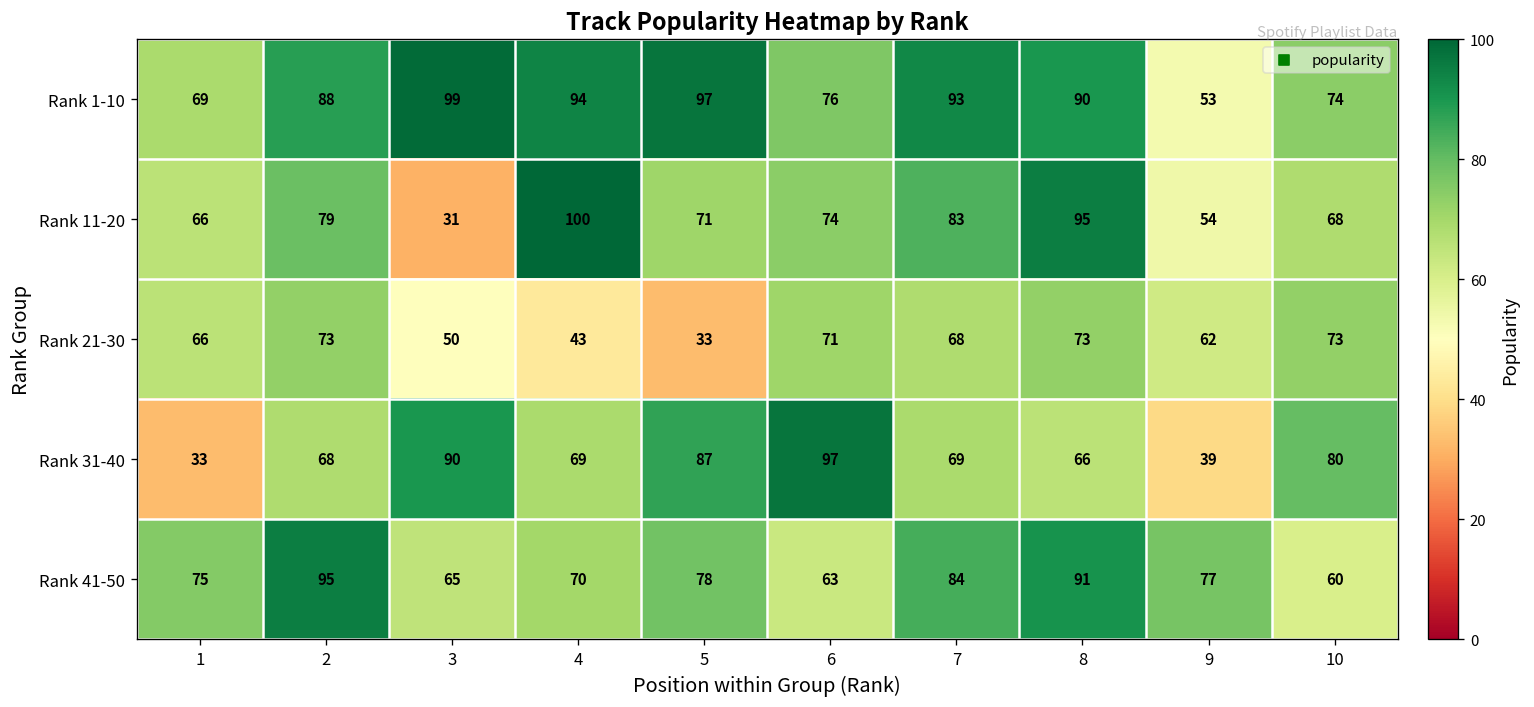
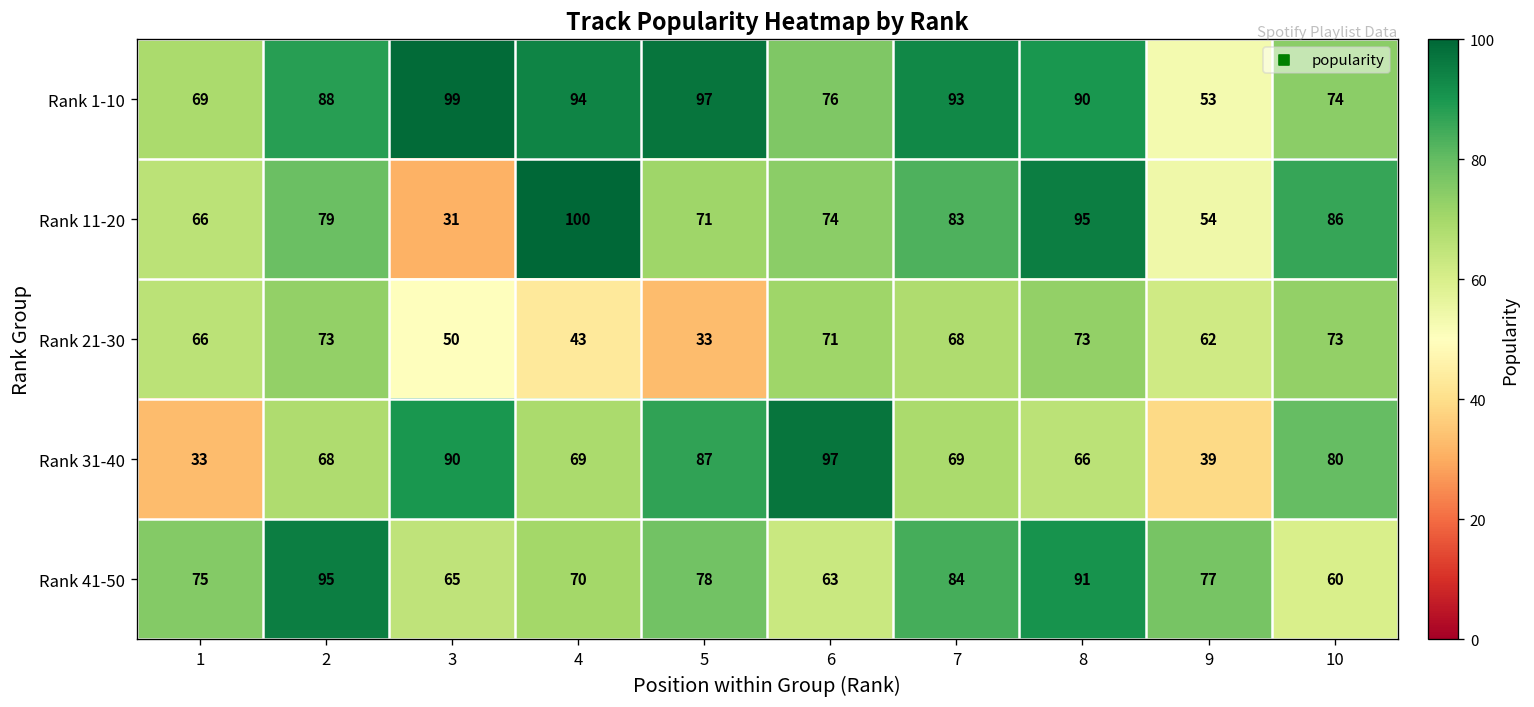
  {
    "Rank 1-10": {
      "1": 69,
      "2": 88,
      "3": 99,
      "4": 94,
      "5": 97,
      "6": 76,
      "7": 93,
      "8": 90,
      "9": 53,
      "10": 74
    },
    "Rank 11-20": {
      "1": 66,
      "2": 79,
      "3": 31,
      "4": 100,
      "5": 71,
      "6": 74,
      "7": 83,
      "8": 95,
      "9": 54,
-     "10": 68
+     "10": 86
    },
    "Rank 21-30": {
      "1": 66,
      "2": 73,
      "3": 50,
      "4": 43,
      "5": 33,
      "6": 71,
      "7": 68,
      "8": 73,
      "9": 62,
      "10": 73
    },
    "Rank 31-40": {
      "1": 33,
      "2": 68,
      "3": 90,
      "4": 69,
      "5": 87,
      "6": 97,
      "7": 69,
      "8": 66,
      "9": 39,
      "10": 80
    },
    "Rank 41-50": {
      "1": 75,
      "2": 95,
      "3": 65,
      "4": 70,
      "5": 78,
      "6": 63,
      "7": 84,
      "8": 91,
      "9": 77,
      "10": 60
    }
  }
